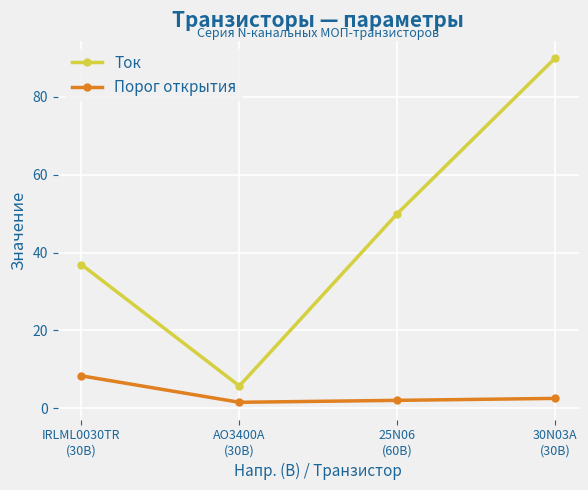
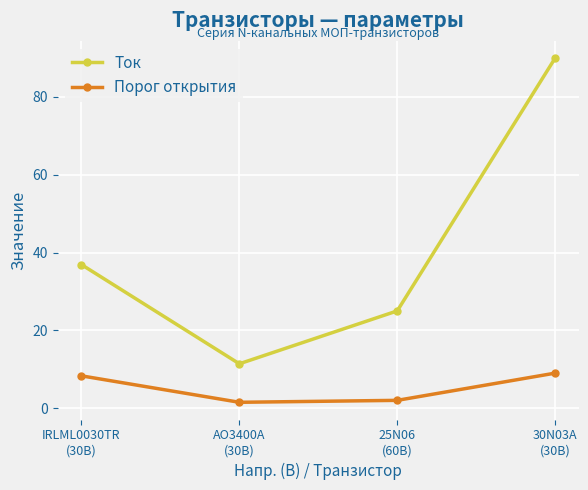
  {
    "Ток": {
      "IRLML0030TR (30В)": 37,
-     "AO3400A (30В)": 6,
-     "25N06 (60В)": 50,
+     "AO3400A (30В)": 11,
+     "25N06 (60В)": 25,
      "30N03A (30В)": 90
    },
    "Порог открытия": {
      "IRLML0030TR (30В)": 8,
      "AO3400A (30В)": 2,
      "25N06 (60В)": 2,
-     "30N03A (30В)": 3
+     "30N03A (30В)": 9
    }
  }
